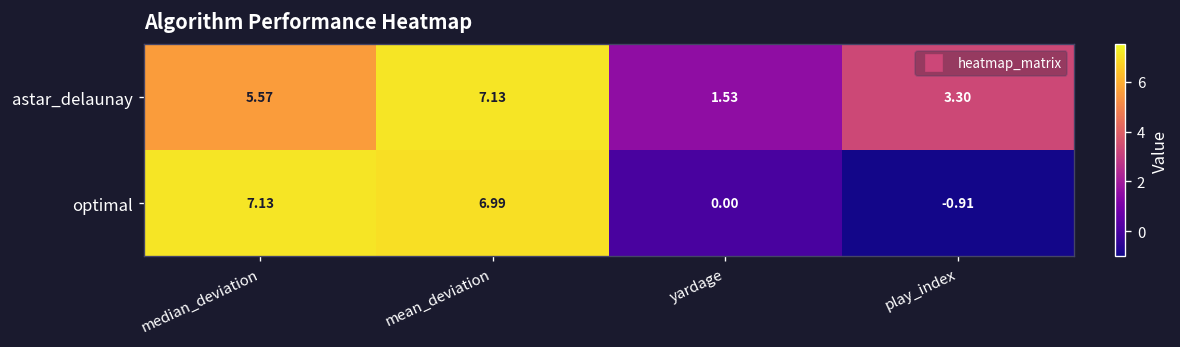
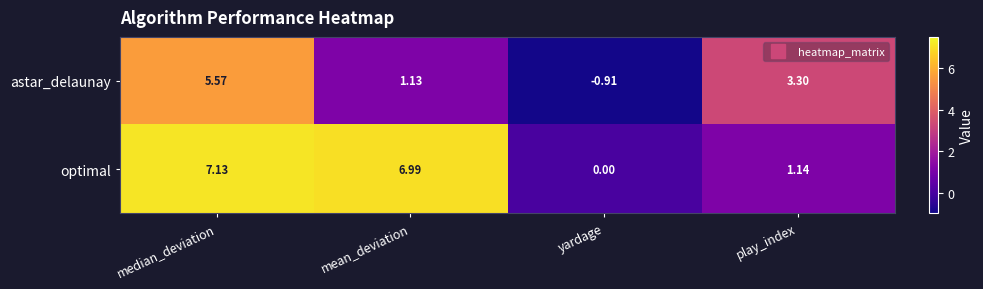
  {
    "astar_delaunay": {
      "median_deviation": 5.57,
-     "mean_deviation": 7.13,
-     "yardage": 1.53,
+     "mean_deviation": 1.13,
+     "yardage": -0.91,
      "play_index": 3.30
    },
    "optimal": {
      "median_deviation": 7.13,
      "mean_deviation": 6.99,
      "yardage": 0.00,
-     "play_index": -0.91
+     "play_index": 1.14
    }
  }
